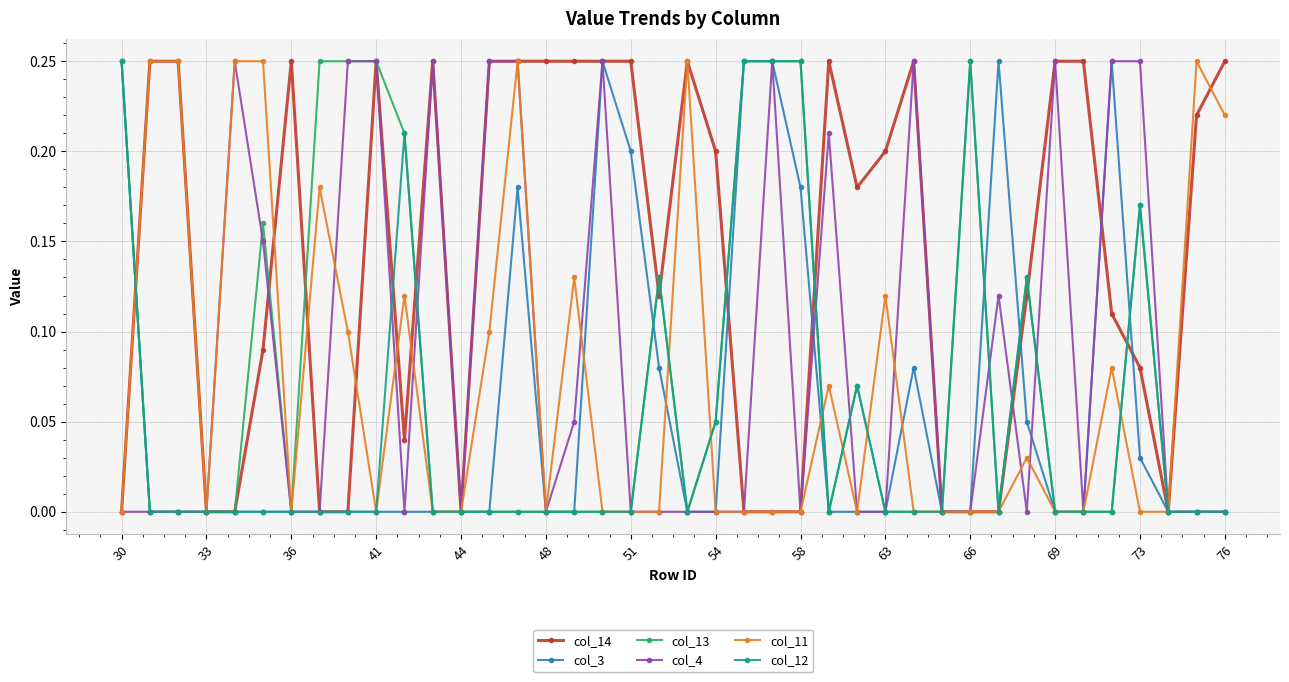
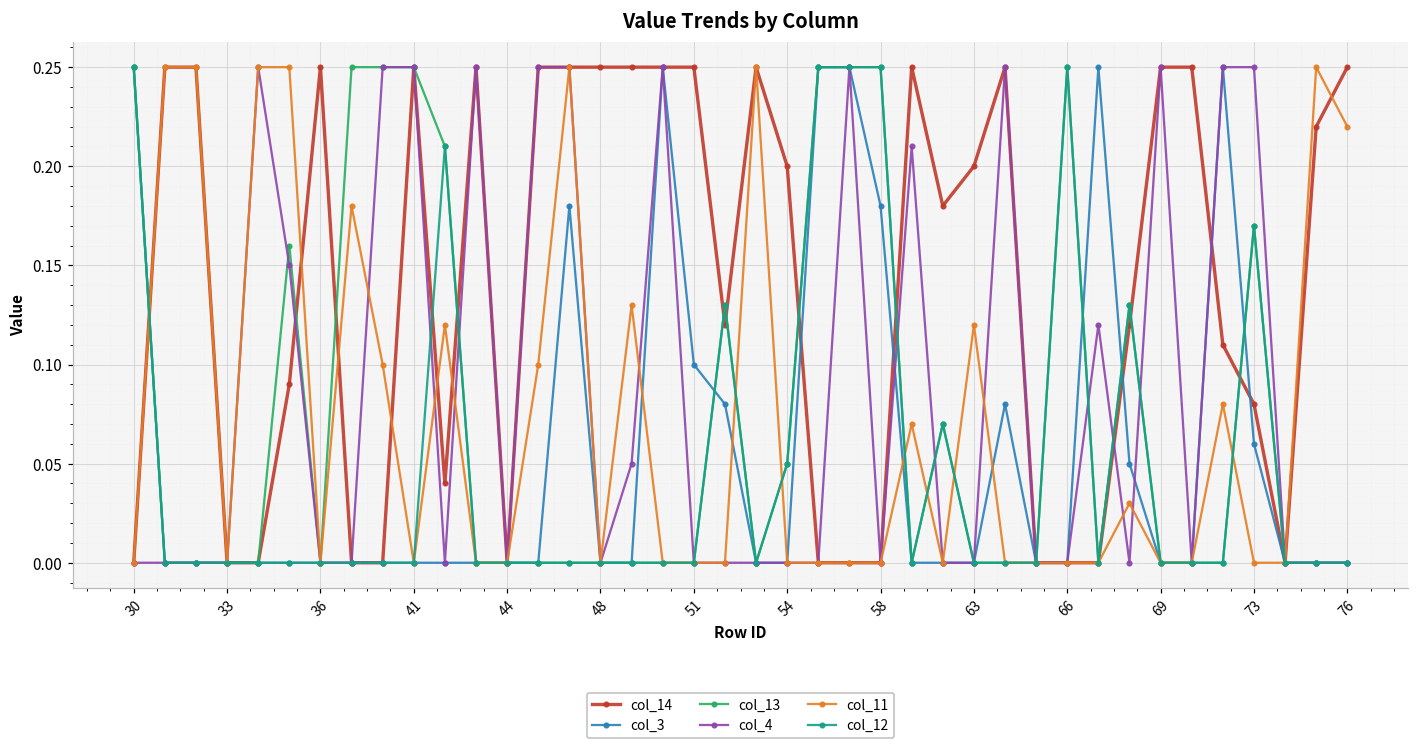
  {
    "col_14": {
      "36": 0.25,
      "48": 0.25,
      "51": 0.25,
      "54": 0.20,
      "63": 0.20,
      "73": 0.08,
      "76": 0.25
    },
    "col_3": {
-     "51": 0.2,
+     "51": 0.1,
      "58": 0.18,
-     "73": 0.03
+     "73": 0.06
    },
    "col_4": {
      "73": 0.25
    },
    "col_11": {
      "63": 0.12,
      "73": 0.00,
      "76": 0.22
    }
  }
